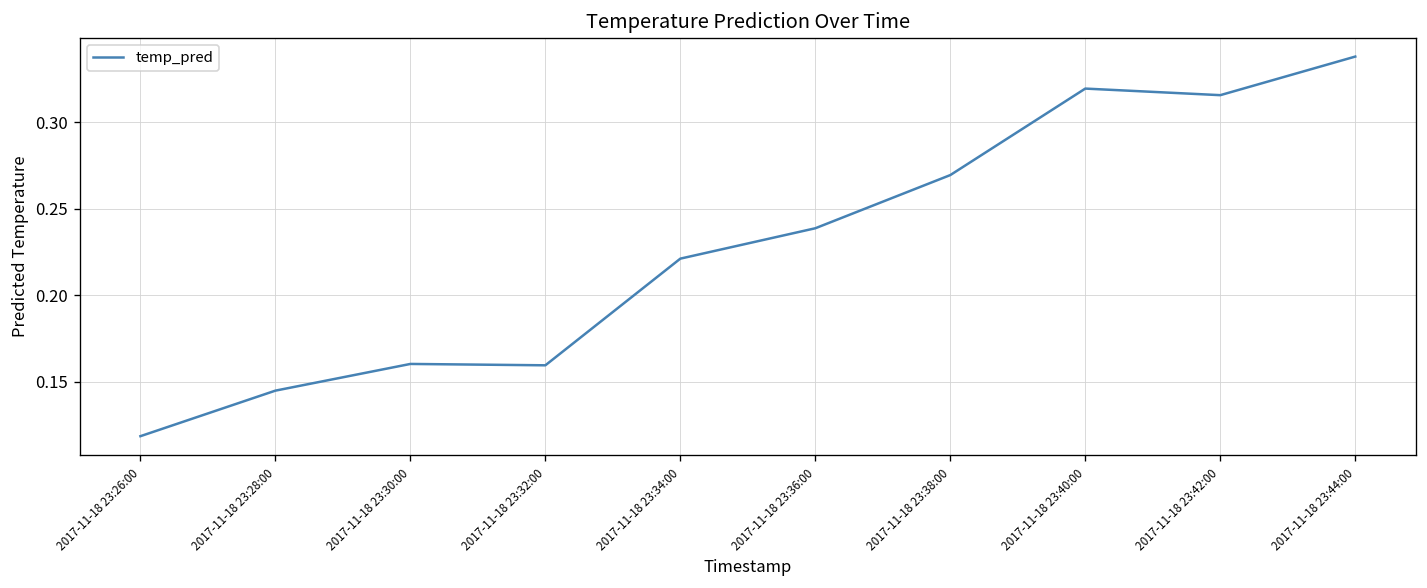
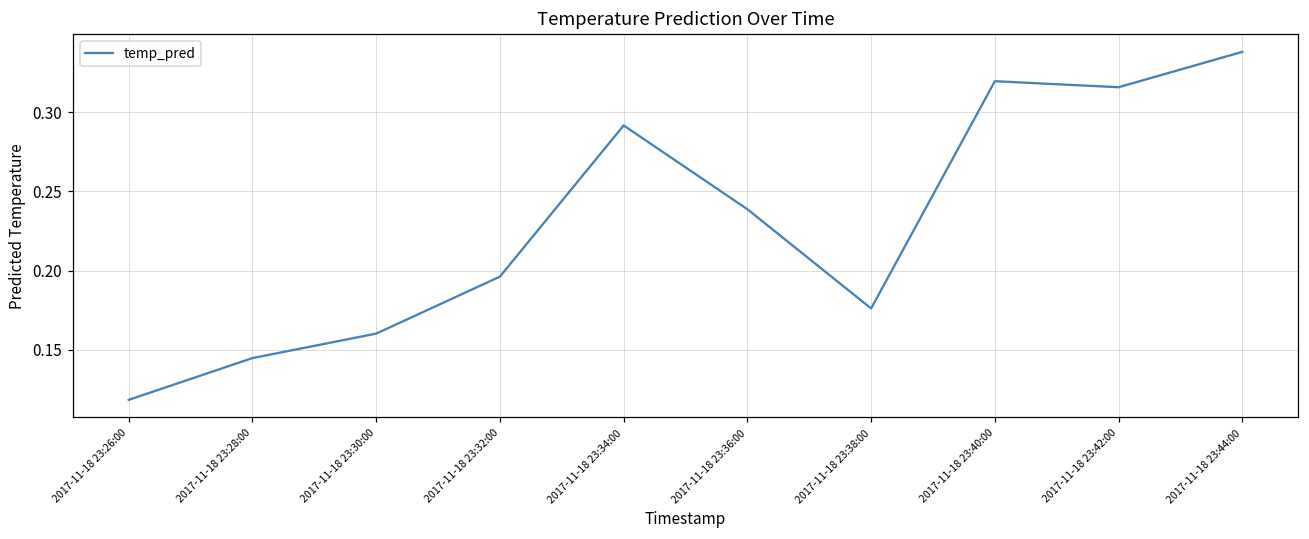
  {
    "2017-11-18 23:26:00": 0.119,
    "2017-11-18 23:28:00": 0.145,
    "2017-11-18 23:30:00": 0.160,
-   "2017-11-18 23:32:00": 0.160,
-   "2017-11-18 23:34:00": 0.221,
+   "2017-11-18 23:32:00": 0.196,
+   "2017-11-18 23:34:00": 0.292,
    "2017-11-18 23:36:00": 0.239,
-   "2017-11-18 23:38:00": 0.269,
+   "2017-11-18 23:38:00": 0.176,
    "2017-11-18 23:40:00": 0.319,
    "2017-11-18 23:42:00": 0.316,
    "2017-11-18 23:44:00": 0.338
  }
